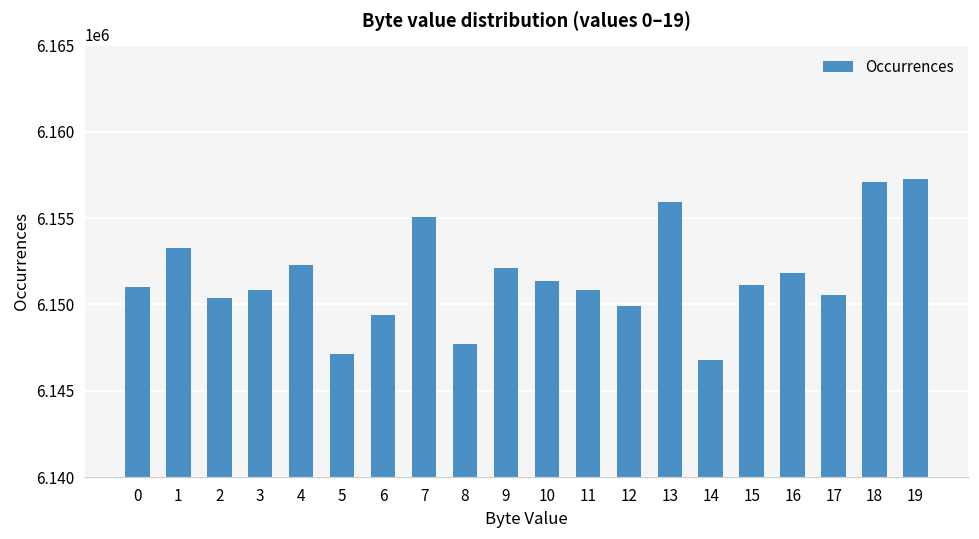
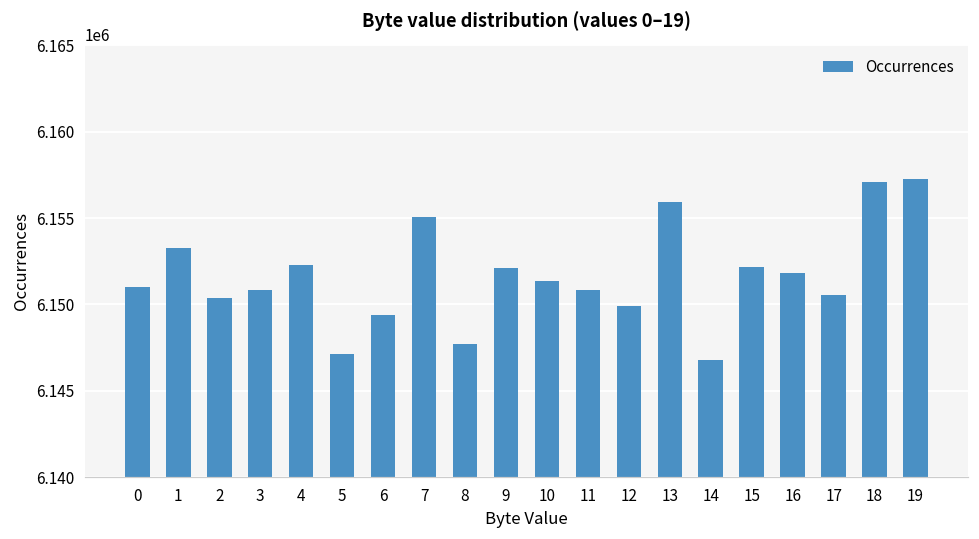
  {
    "0": 6151000,
    "1": 6153300,
    "2": 6150400,
    "3": 6150800,
    "4": 6152300,
    "5": 6147100,
    "6": 6149400,
    "7": 6155100,
    "8": 6147700,
    "9": 6152100,
    "10": 6151300,
    "11": 6150800,
    "12": 6149900,
    "13": 6155900,
    "14": 6146800,
-   "15": 6151100,
+   "15": 6152100,
    "16": 6151800,
    "17": 6150600,
    "18": 6157100,
    "19": 6157300
  }
